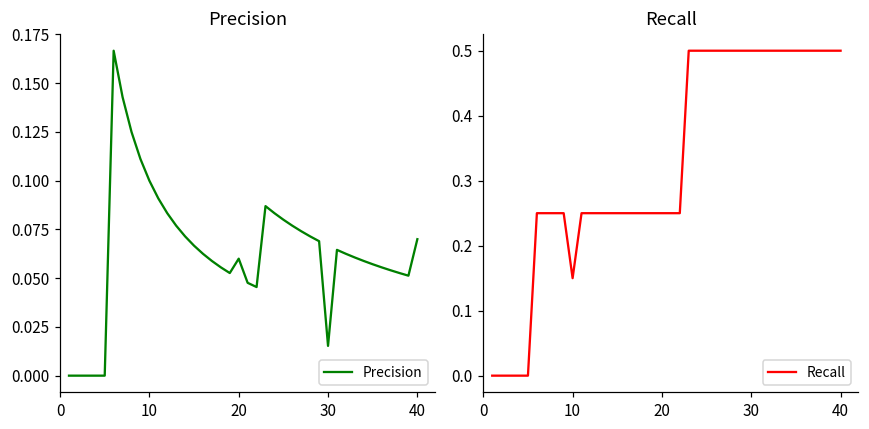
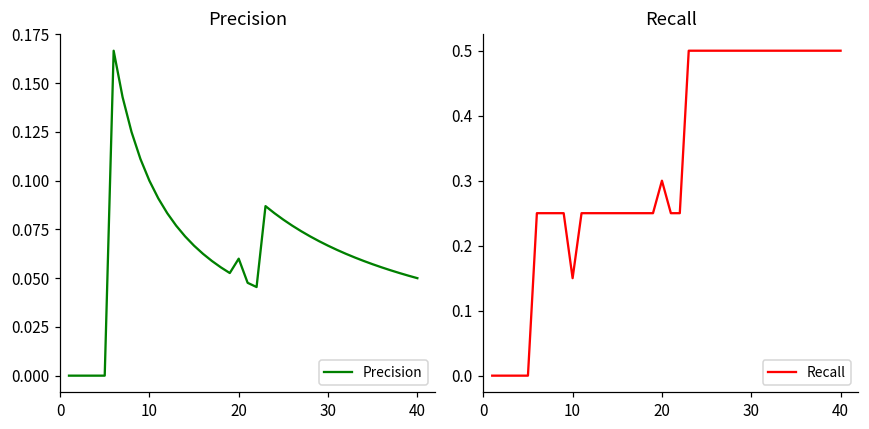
  {
    "Precision": {
      "10": 0.100,
      "20": 0.060,
-     "30": 0.015,
-     "40": 0.07
+     "30": 0.067,
+     "40": 0.05
    },
    "Recall": {
      "10": 0.15,
-     "20": 0.25,
+     "20": 0.30,
      "30": 0.50,
      "40": 0.50
    }
  }
